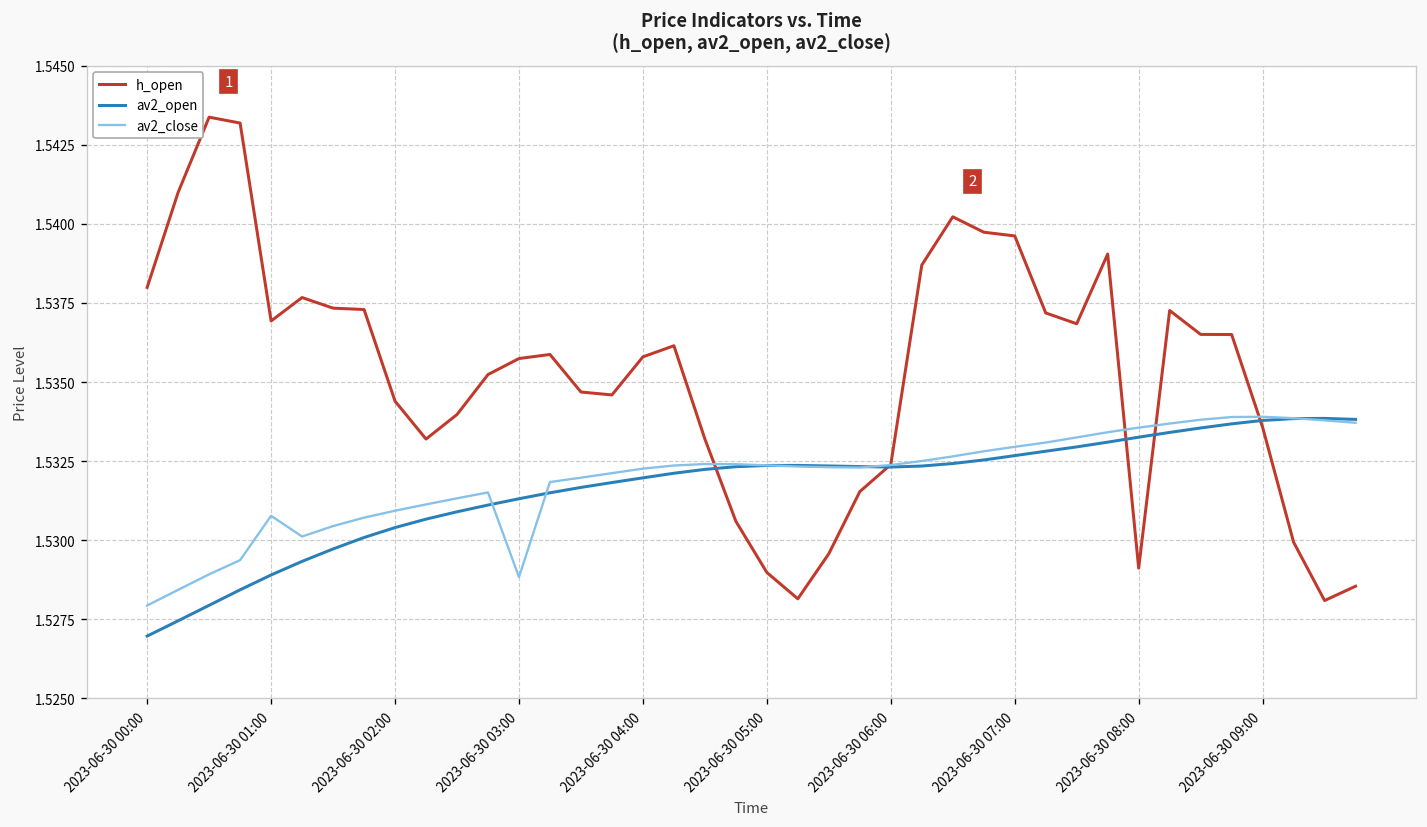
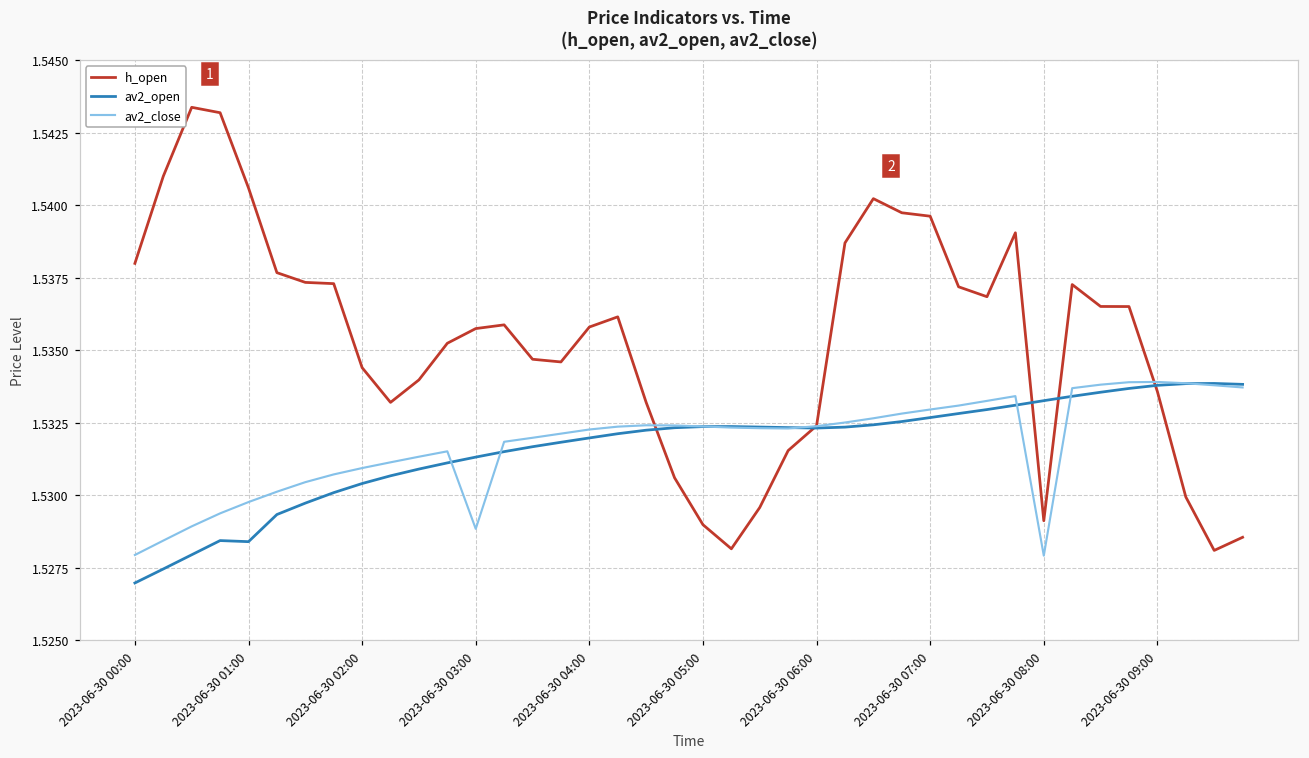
  {
    "h_open": {
      "2023-06-30 00:00": 1.5380,
-     "2023-06-30 01:00": 1.5369,
+     "2023-06-30 01:00": 1.5406,
      "2023-06-30 02:00": 1.5344,
      "2023-06-30 03:00": 1.5357,
      "2023-06-30 04:00": 1.5358,
      "2023-06-30 05:00": 1.5290,
      "2023-06-30 07:00": 1.5396,
      "2023-06-30 08:00": 1.5291,
      "2023-06-30 09:00": 1.5336
    },
    "av2_open": {
      "2023-06-30 00:00": 1.5270,
-     "2023-06-30 01:00": 1.5289,
+     "2023-06-30 01:00": 1.5284,
      "2023-06-30 02:00": 1.5304,
      "2023-06-30 03:00": 1.5313,
      "2023-06-30 04:00": 1.5320,
      "2023-06-30 07:00": 1.5327,
      "2023-06-30 08:00": 1.5333,
      "2023-06-30 09:00": 1.5338
    },
    "av2_close": {
      "2023-06-30 00:00": 1.5279,
-     "2023-06-30 01:00": 1.5308,
+     "2023-06-30 01:00": 1.5298,
      "2023-06-30 02:00": 1.5309,
      "2023-06-30 03:00": 1.5288,
      "2023-06-30 04:00": 1.5323,
      "2023-06-30 07:00": 1.5330,
-     "2023-06-30 08:00": 1.5336,
+     "2023-06-30 08:00": 1.5279,
      "2023-06-30 09:00": 1.5339
    }
  }
